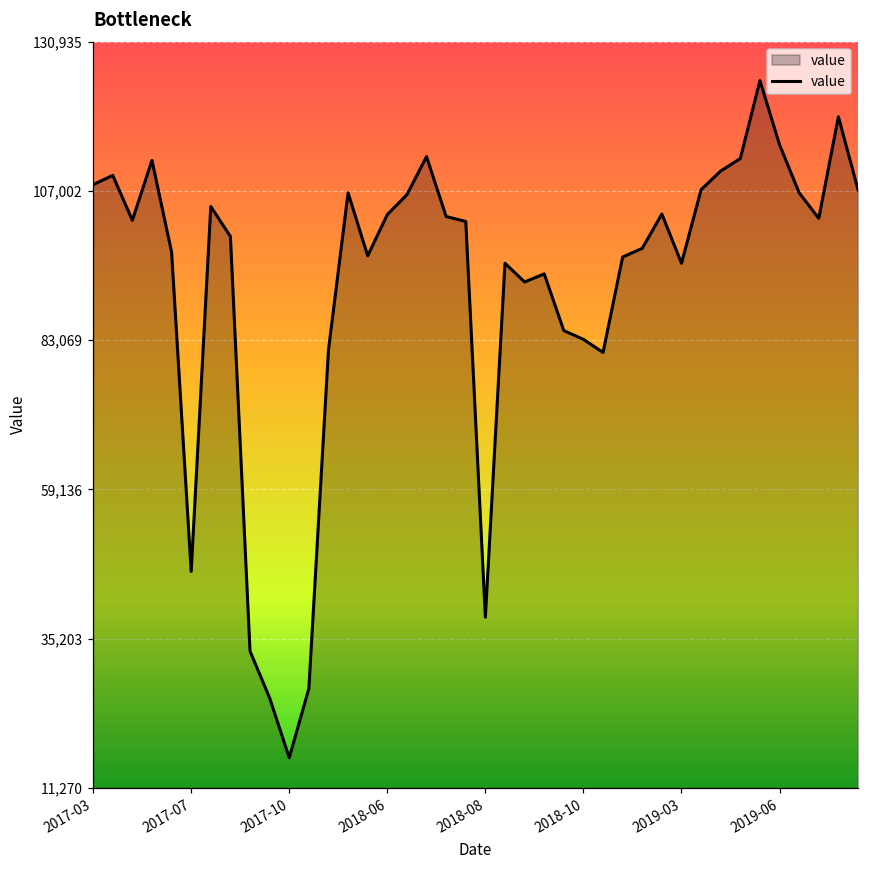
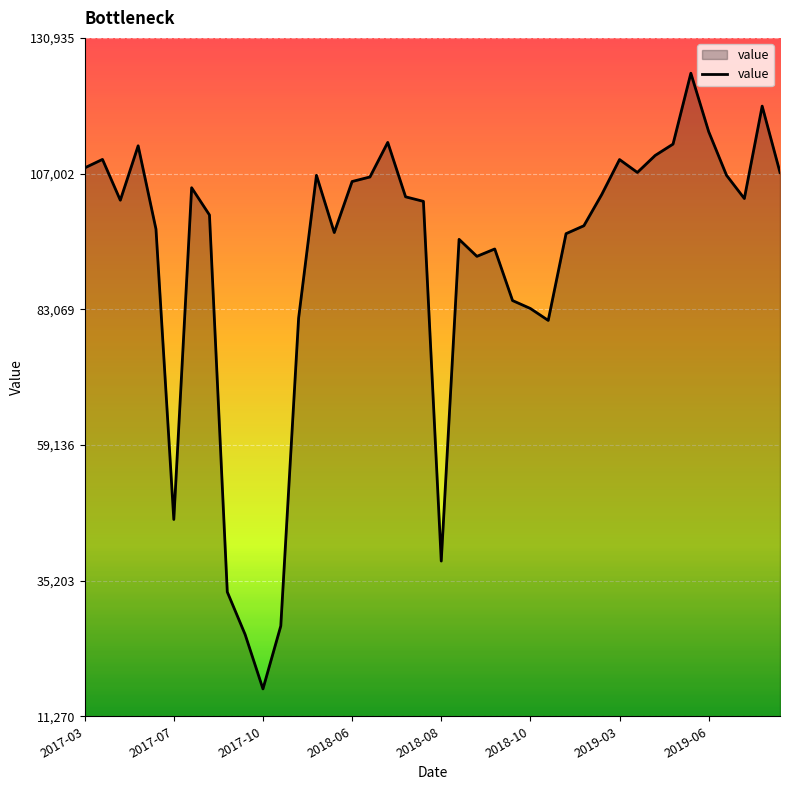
  {
    "2017-03": "108,000",
    "2017-07": "46,000",
    "2017-10": "16,000",
-   "2018-06": "103,000",
+   "2018-06": "106,000",
    "2018-08": "39,000",
    "2018-10": "83,000",
-   "2019-03": "95,000",
+   "2019-03": "109,000",
    "2019-06": "114,000"
  }
